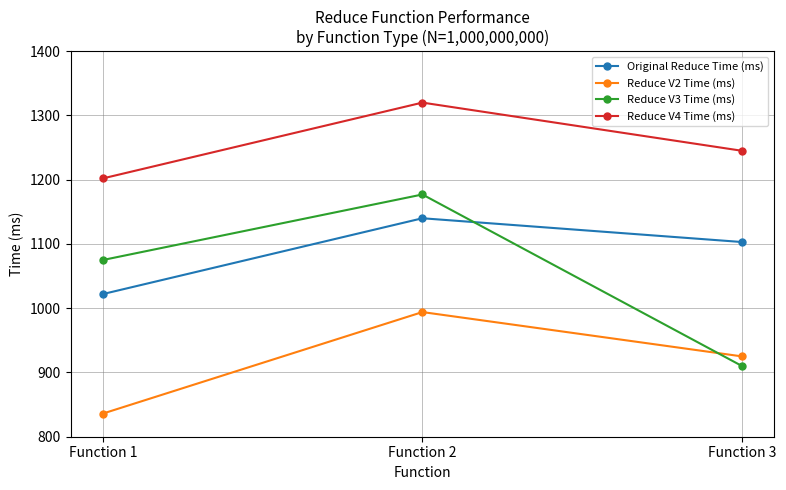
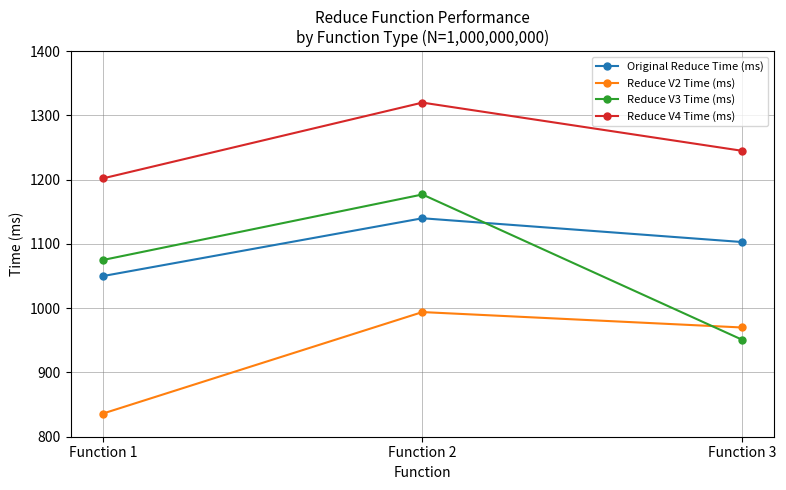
  {
    "Original Reduce Time (ms)": {
-     "Function 1": 1020,
+     "Function 1": 1050,
      "Function 2": 1140,
      "Function 3": 1100
    },
    "Reduce V2 Time (ms)": {
      "Function 1": 840,
      "Function 2": 990,
-     "Function 3": 930
+     "Function 3": 970
    },
    "Reduce V3 Time (ms)": {
      "Function 1": 1080,
      "Function 2": 1180,
-     "Function 3": 910
+     "Function 3": 950
    },
    "Reduce V4 Time (ms)": {
      "Function 1": 1200,
      "Function 2": 1320,
      "Function 3": 1250
    }
  }
